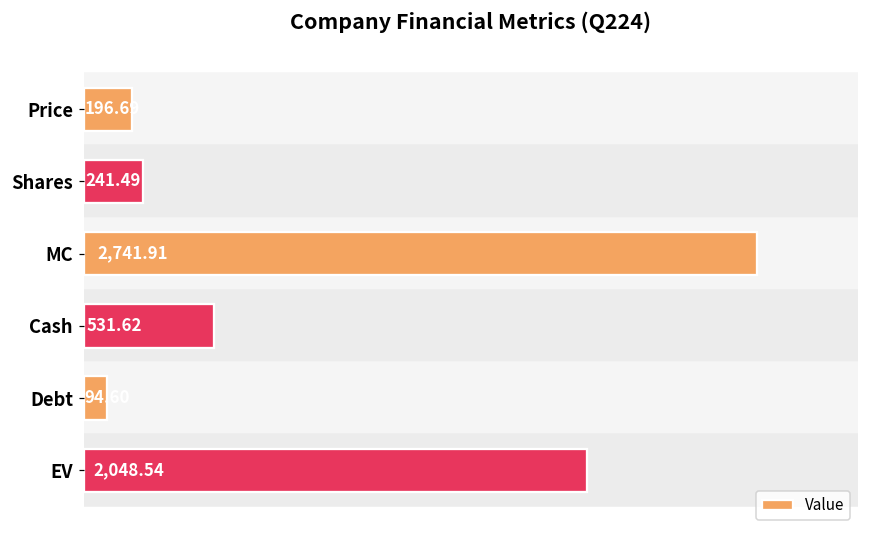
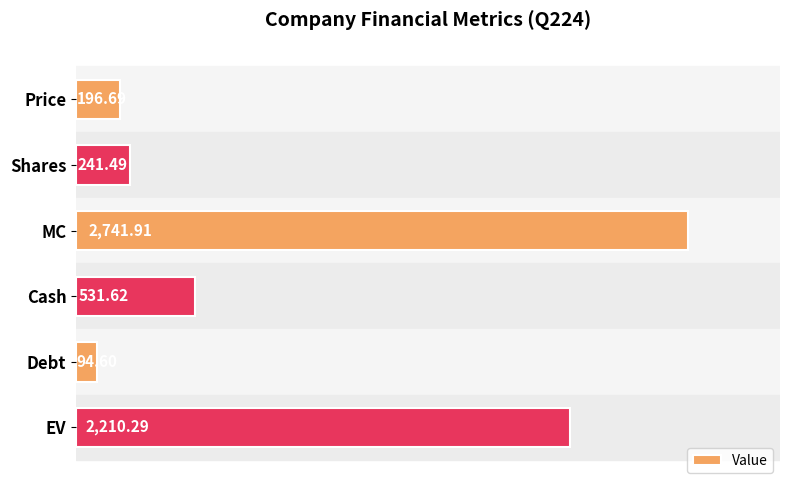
  {
    "Price": "196.69",
    "Shares": "241.49",
    "MC": "2,741.91",
    "Cash": "531.62",
-   "EV": "2,048.54"
+   "EV": "2,210.29"
  }
